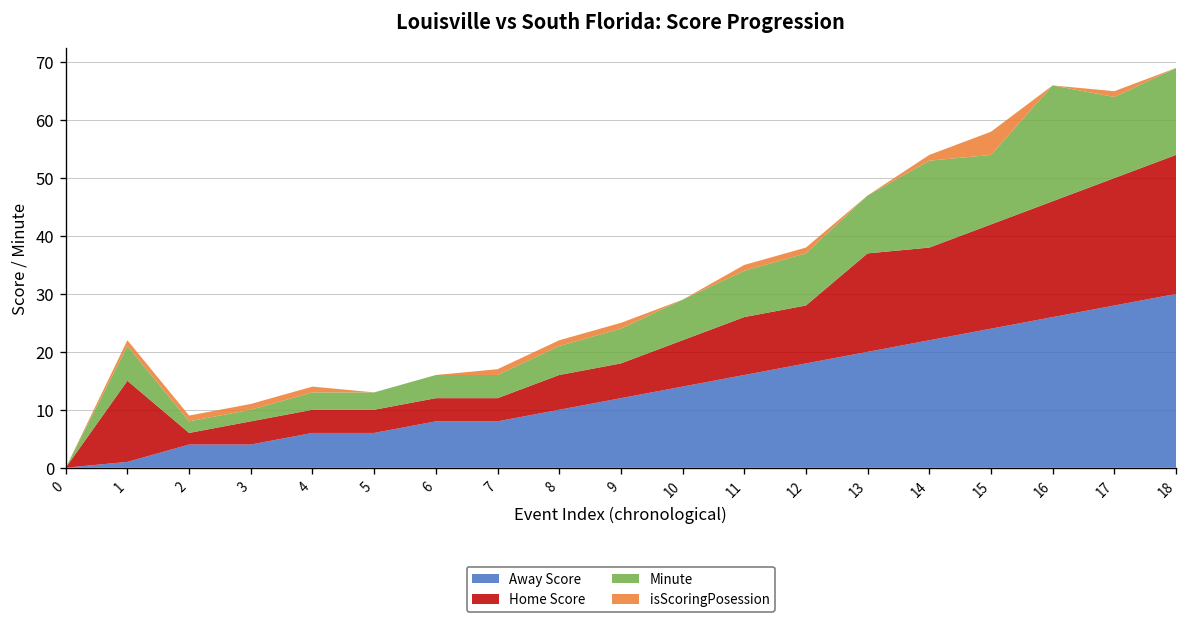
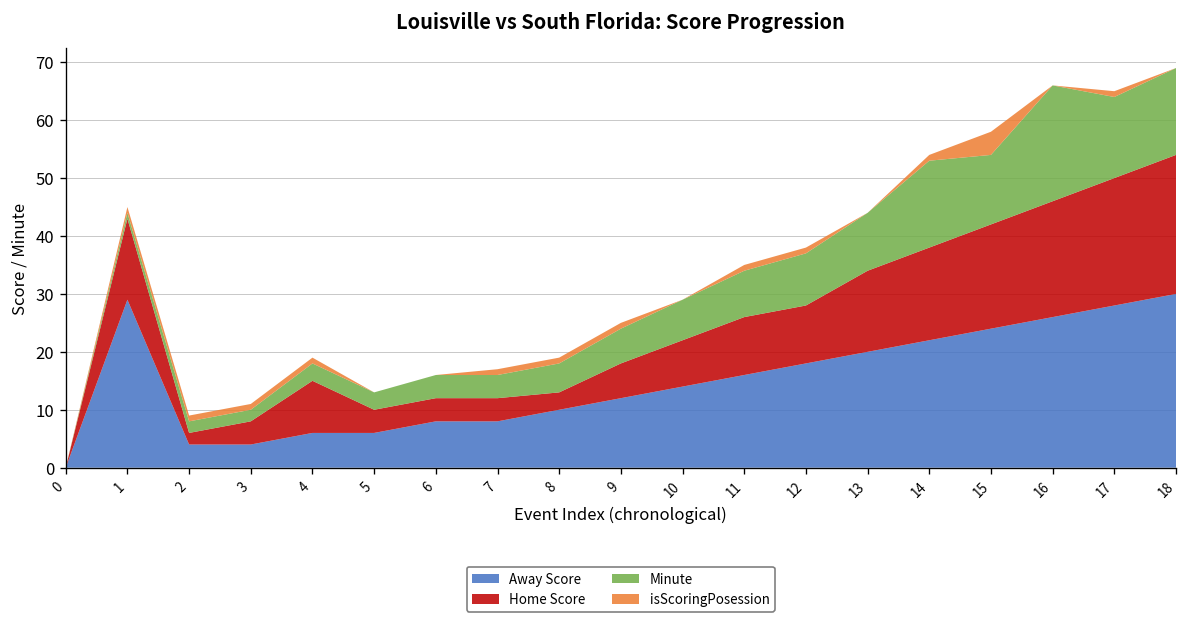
  {
    "Away Score": {
-     "1": 1,
+     "1": 29,
      "2": 4,
      "3": 4,
      "4": 6,
      "5": 6,
      "6": 8,
      "7": 8,
      "8": 10,
      "9": 12,
      "10": 14,
      "11": 16,
      "12": 18,
      "13": 20,
      "14": 22,
      "15": 24,
      "16": 26,
      "17": 28,
      "18": 30
    },
    "Home Score": {
      "1": 14,
      "2": 2,
      "3": 4,
-     "4": 4,
+     "4": 9,
      "5": 4,
      "6": 4,
      "7": 4,
-     "8": 6,
+     "8": 3,
      "9": 6,
      "10": 8,
      "11": 10,
      "12": 10,
-     "13": 17,
+     "13": 14,
      "14": 16,
      "15": 18,
      "16": 20,
      "17": 22,
      "18": 24
    },
    "Minute": {
-     "1": 6,
+     "1": 1,
      "2": 2,
      "3": 2,
      "4": 3,
      "7": 4,
      "8": 5,
      "9": 6,
      "11": 8,
      "12": 9,
      "14": 15,
      "15": 12,
      "17": 14
    },
    "isScoringPosession": {
      "1": 1,
      "2": 1,
      "3": 1,
      "4": 1,
      "7": 1,
      "8": 1,
      "9": 1,
      "11": 1,
      "12": 1,
      "14": 1,
      "15": 4,
      "17": 1
    }
  }
